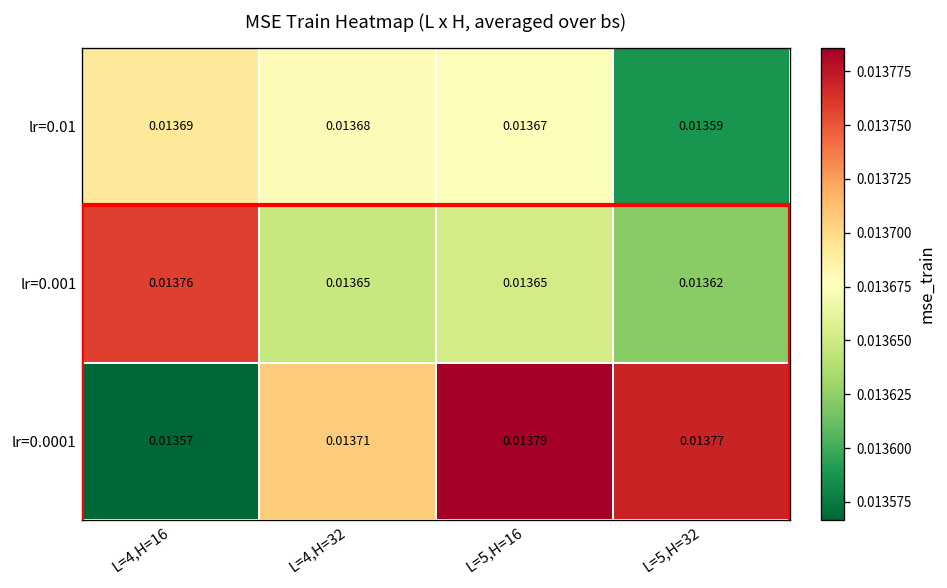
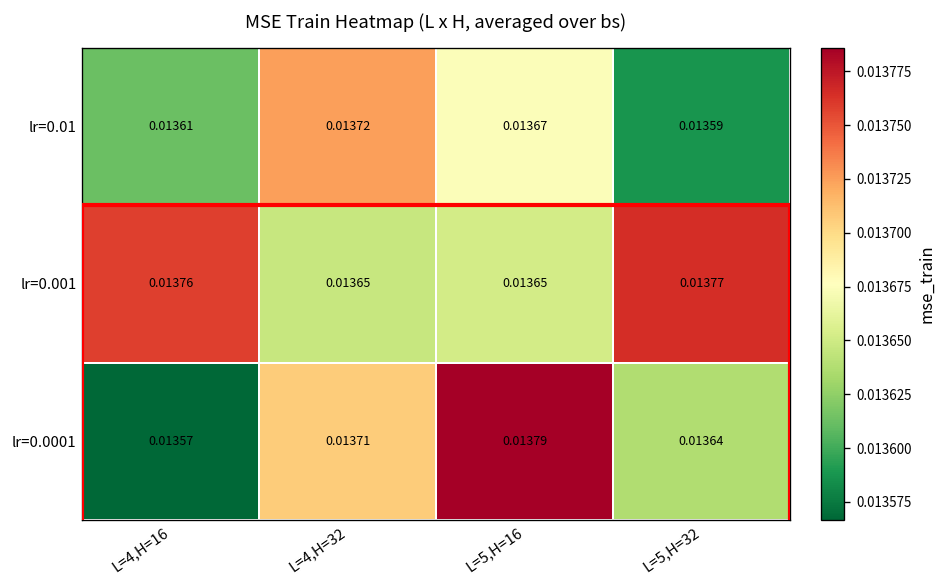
  {
    "lr=0.01": {
-     "L=4,H=16": 0.01369,
-     "L=4,H=32": 0.01368,
+     "L=4,H=16": 0.01361,
+     "L=4,H=32": 0.01372,
      "L=5,H=16": 0.01367,
      "L=5,H=32": 0.01359
    },
    "lr=0.001": {
      "L=4,H=16": 0.01376,
      "L=4,H=32": 0.01365,
      "L=5,H=16": 0.01365,
-     "L=5,H=32": 0.01362
+     "L=5,H=32": 0.01377
    },
    "lr=0.0001": {
      "L=4,H=16": 0.01357,
      "L=4,H=32": 0.01371,
      "L=5,H=16": 0.01379,
-     "L=5,H=32": 0.01377
+     "L=5,H=32": 0.01364
    }
  }
